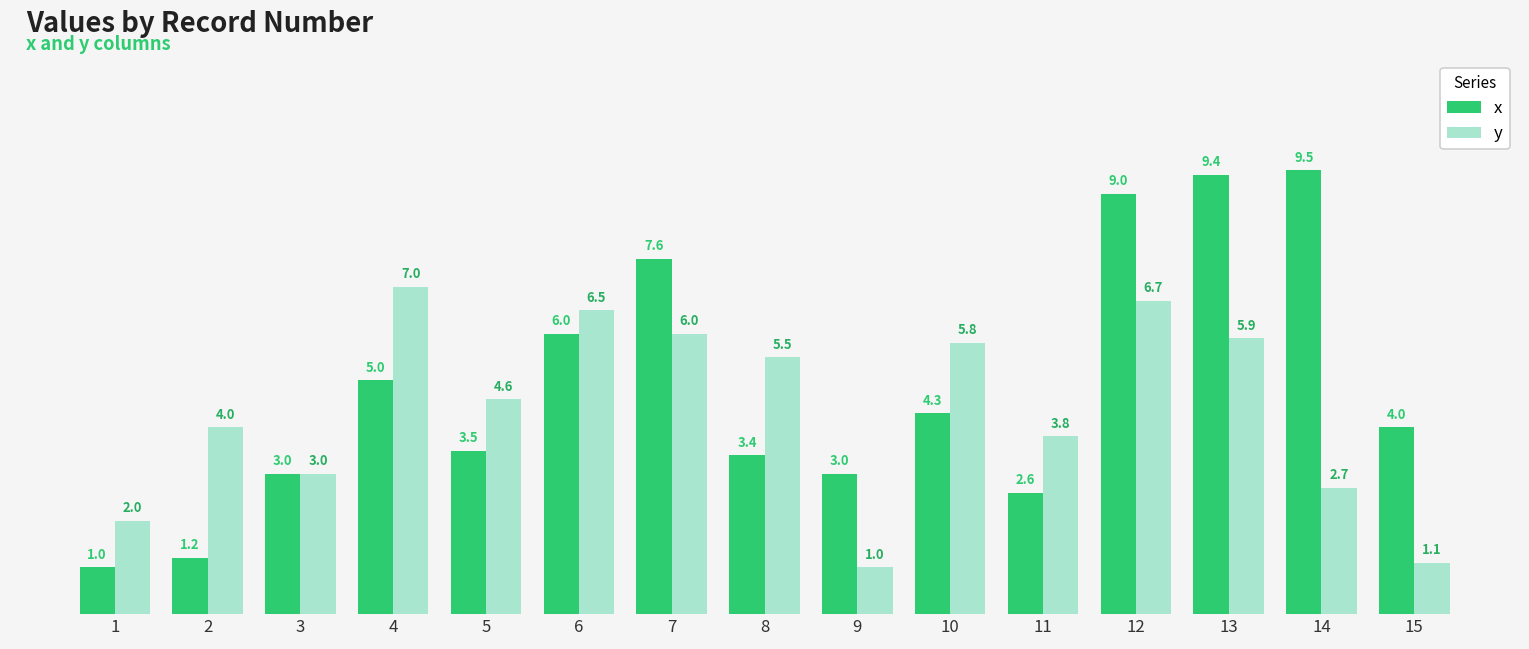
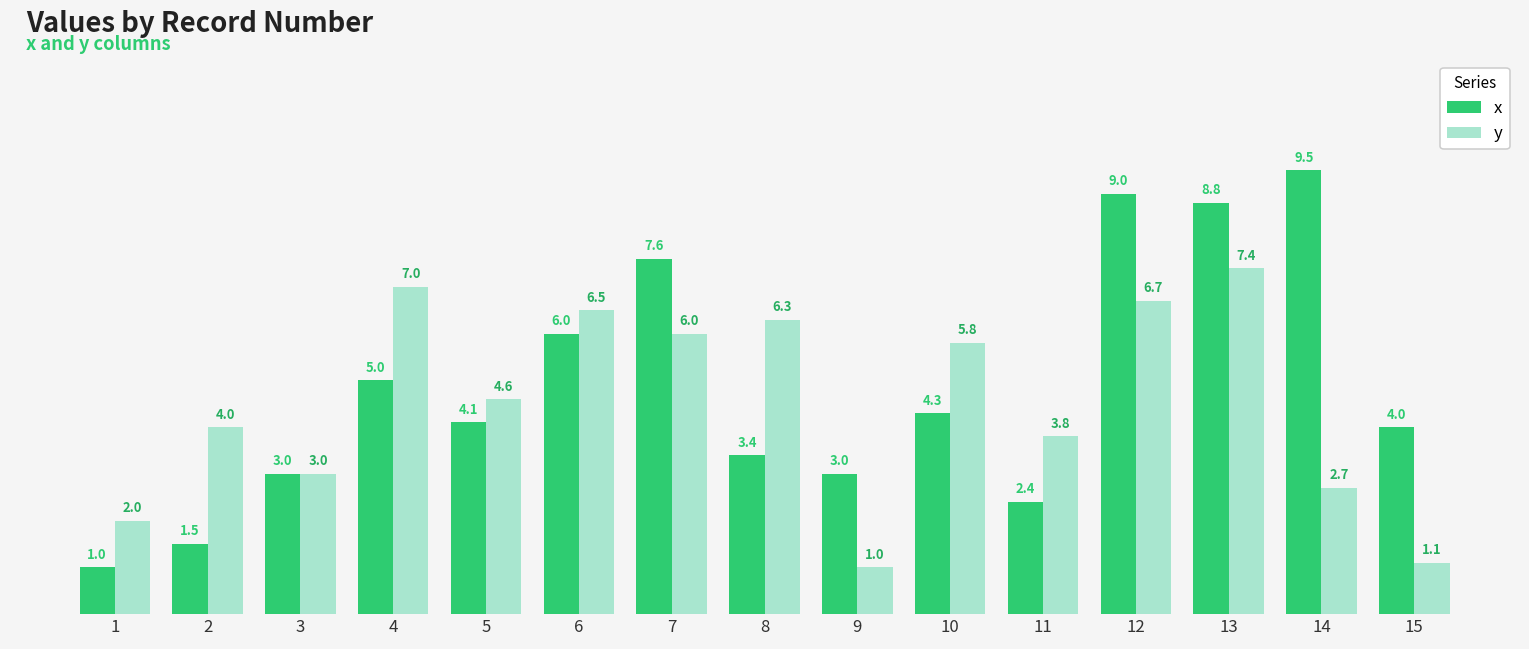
  {
    "x": {
      "1": 1.0,
-     "2": 1.2,
+     "2": 1.5,
      "3": 3.0,
      "4": 5.0,
-     "5": 3.5,
+     "5": 4.1,
      "6": 6.0,
      "7": 7.6,
      "8": 3.4,
      "9": 3.0,
      "10": 4.3,
-     "11": 2.6,
+     "11": 2.4,
      "12": 9.0,
-     "13": 9.4,
+     "13": 8.8,
      "14": 9.5,
      "15": 4.0
    },
    "y": {
      "1": 2.0,
      "2": 4.0,
      "3": 3.0,
      "4": 7.0,
      "5": 4.6,
      "6": 6.5,
      "7": 6.0,
-     "8": 5.5,
+     "8": 6.3,
      "9": 1.0,
      "10": 5.8,
      "11": 3.8,
      "12": 6.7,
-     "13": 5.9,
+     "13": 7.4,
      "14": 2.7,
      "15": 1.1
    }
  }
